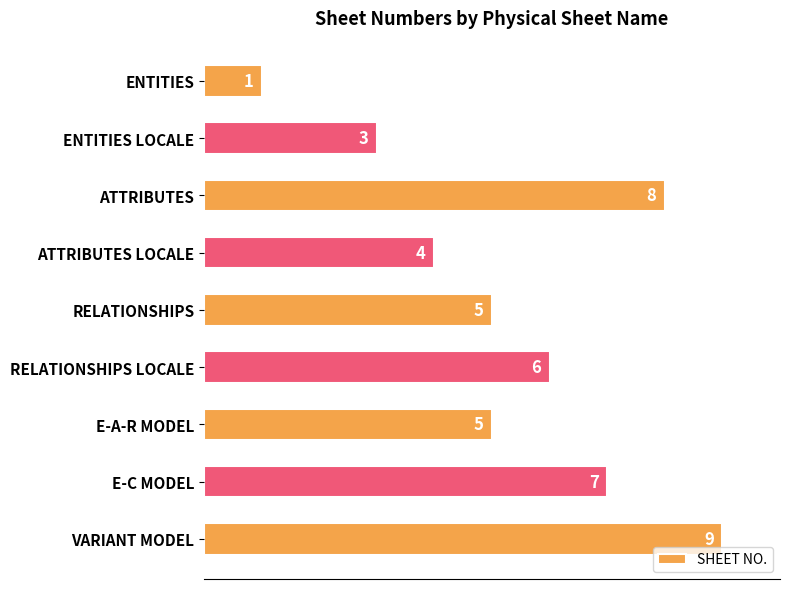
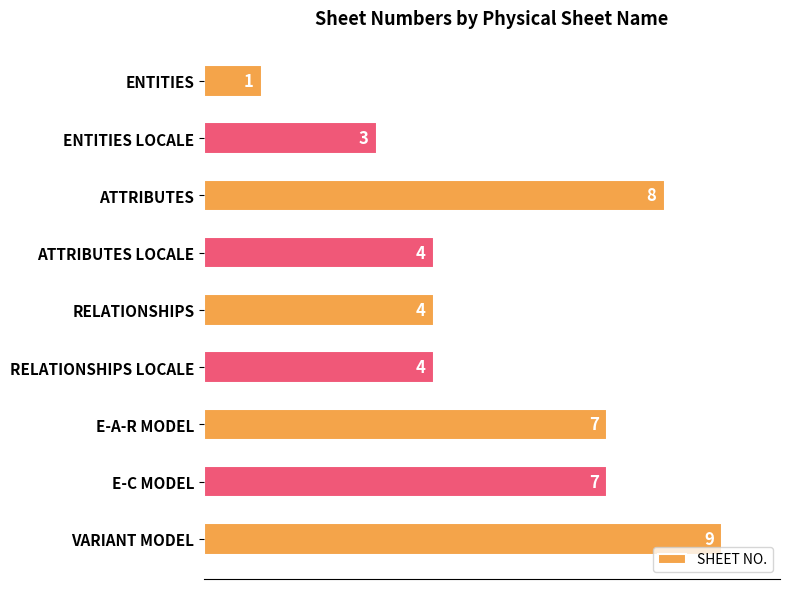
  {
    "ENTITIES": 1,
    "ENTITIES LOCALE": 3,
    "ATTRIBUTES": 8,
    "ATTRIBUTES LOCALE": 4,
-   "RELATIONSHIPS": 5,
-   "RELATIONSHIPS LOCALE": 6,
-   "E-A-R MODEL": 5,
+   "RELATIONSHIPS": 4,
+   "RELATIONSHIPS LOCALE": 4,
+   "E-A-R MODEL": 7,
    "E-C MODEL": 7
  }
